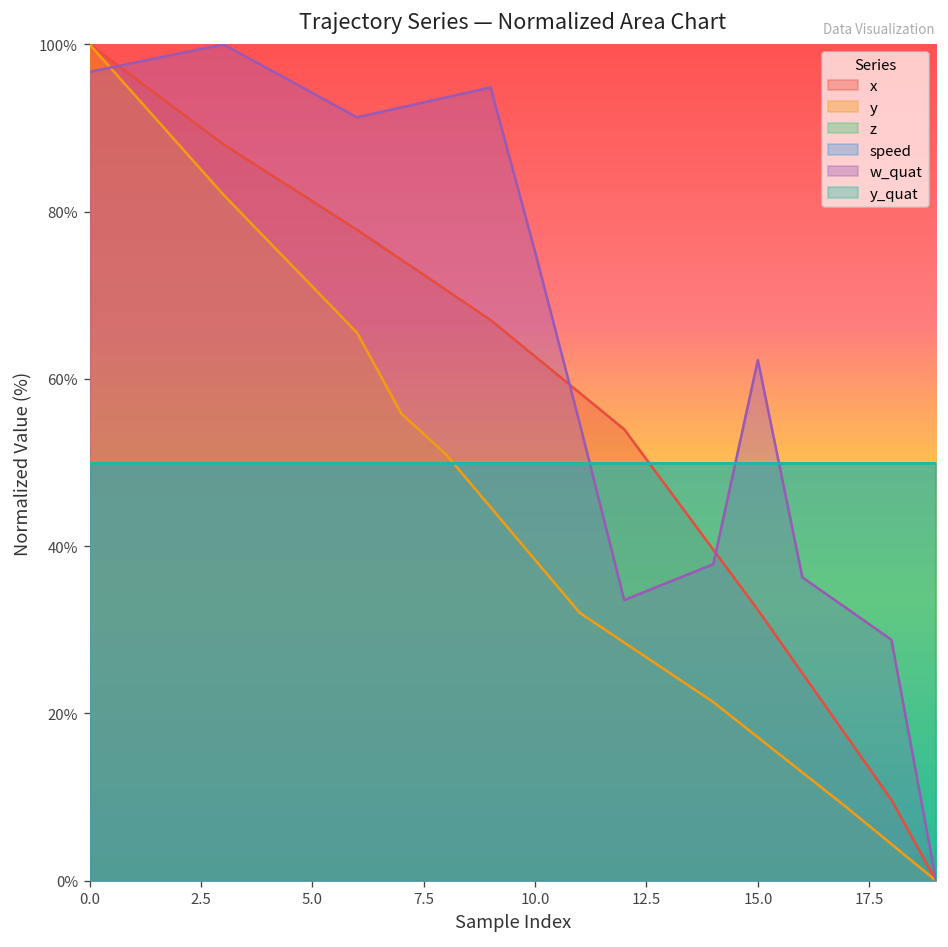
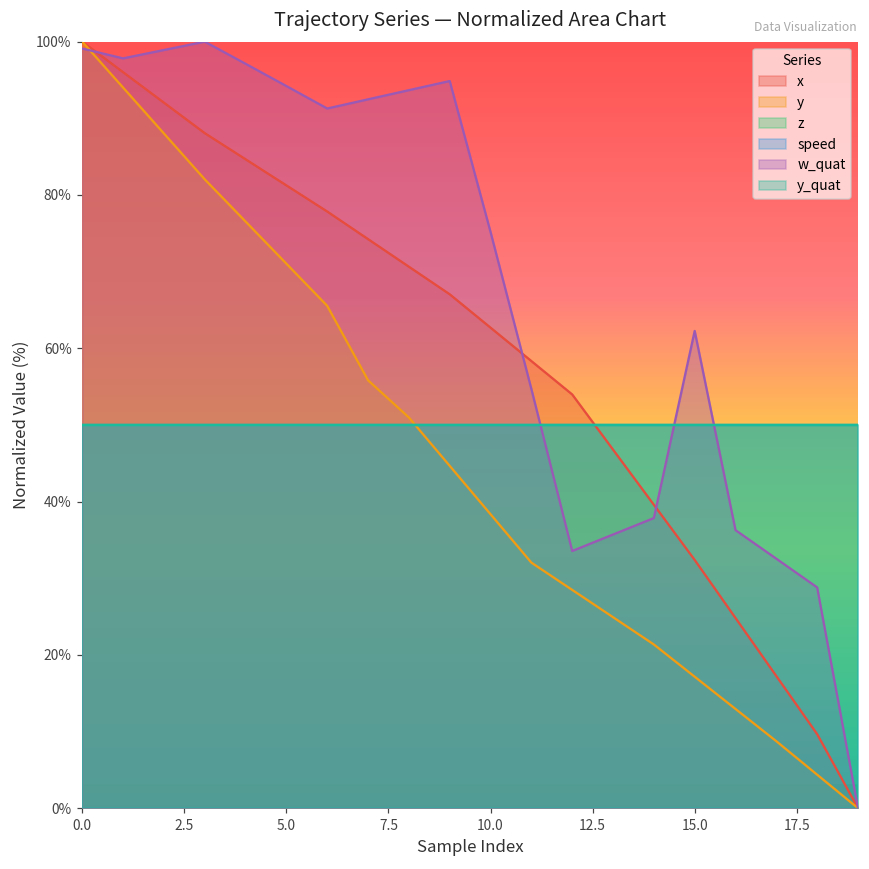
  {
    "y_quat": {
      "0.0": "50%",
      "5.0": "50%",
      "10.0": "50%",
      "15.0": "50%"
    },
    "w_quat": {
-     "0.0": "97%",
+     "0.0": "99%",
      "5.0": "94%",
      "10.0": "75%",
      "15.0": "62%"
    }
  }
